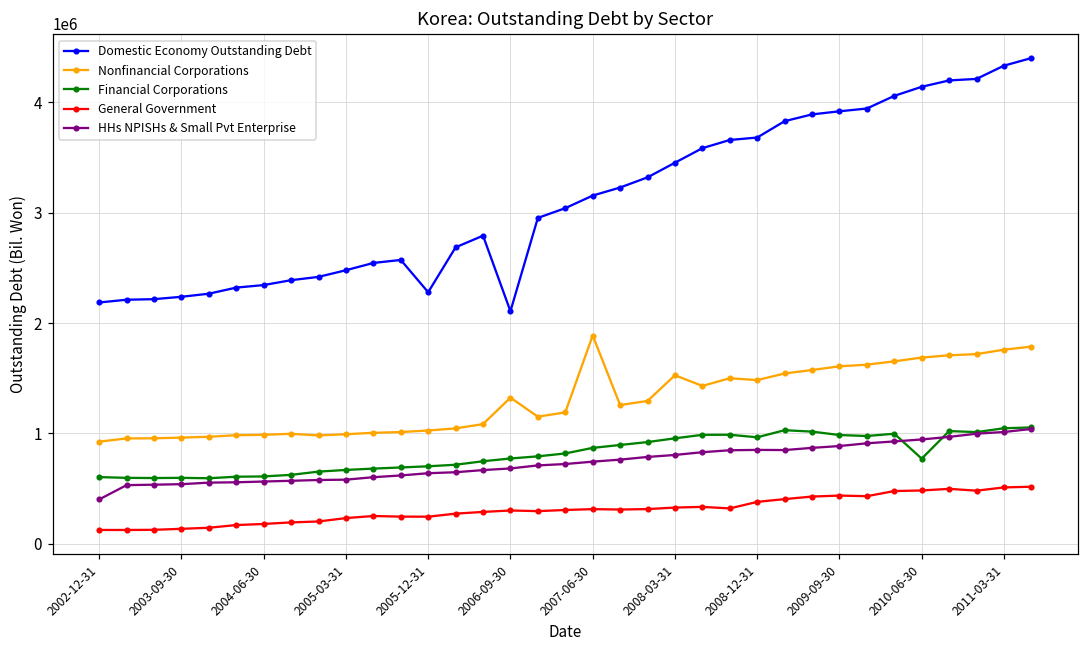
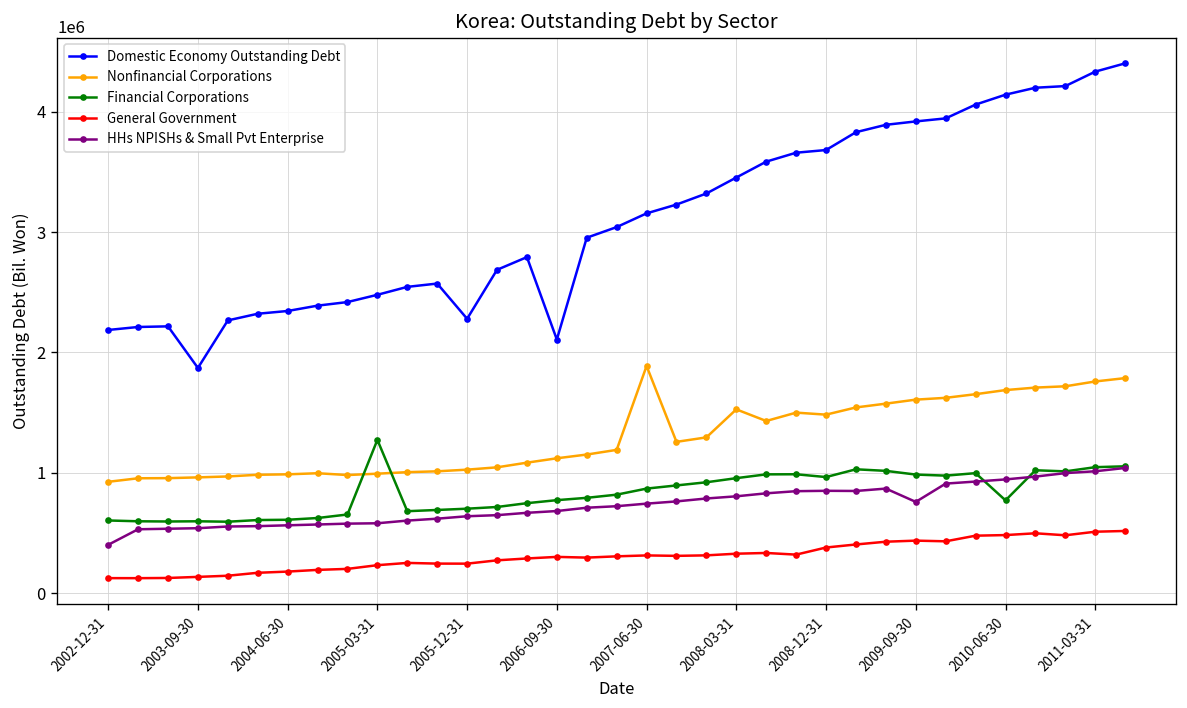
  {
    "Domestic Economy Outstanding Debt": {
      "2002-12-31": 2190000,
-     "2003-09-30": 2240000,
+     "2003-09-30": 1870000,
      "2004-06-30": 2340000,
      "2005-03-31": 2480000,
      "2005-12-31": 2280000,
      "2006-09-30": 2110000,
      "2007-06-30": 3150000,
      "2008-03-31": 3450000,
      "2008-12-31": 3680000,
      "2009-09-30": 3920000,
      "2010-06-30": 4140000,
      "2011-03-31": 4330000
    },
    "Nonfinancial Corporations": {
      "2002-12-31": 930000,
      "2003-09-30": 960000,
      "2004-06-30": 990000,
      "2005-03-31": 990000,
      "2005-12-31": 1030000,
-     "2006-09-30": 1320000,
+     "2006-09-30": 1120000,
      "2007-06-30": 1890000,
      "2008-03-31": 1530000,
      "2008-12-31": 1480000,
      "2009-09-30": 1610000,
      "2010-06-30": 1690000,
      "2011-03-31": 1760000
    },
    "Financial Corporations": {
      "2002-12-31": 600000,
      "2003-09-30": 600000,
      "2004-06-30": 610000,
-     "2005-03-31": 670000,
+     "2005-03-31": 1270000,
      "2005-12-31": 700000,
      "2006-09-30": 770000,
      "2007-06-30": 870000,
      "2008-03-31": 960000,
      "2008-12-31": 970000,
      "2009-09-30": 990000,
      "2010-06-30": 770000,
      "2011-03-31": 1050000
    },
    "General Government": {
      "2002-12-31": 130000,
      "2003-09-30": 140000,
      "2004-06-30": 180000,
      "2005-03-31": 230000,
      "2005-12-31": 250000,
      "2006-09-30": 300000,
      "2007-06-30": 310000,
      "2008-03-31": 330000,
      "2008-12-31": 380000,
      "2009-09-30": 440000,
      "2010-06-30": 480000,
      "2011-03-31": 510000
    },
    "HHs NPISHs & Small Pvt Enterprise": {
      "2002-12-31": 400000,
      "2003-09-30": 540000,
      "2004-06-30": 560000,
      "2005-03-31": 580000,
      "2005-12-31": 640000,
      "2006-09-30": 680000,
      "2007-06-30": 740000,
      "2008-03-31": 810000,
      "2008-12-31": 850000,
-     "2009-09-30": 890000,
+     "2009-09-30": 760000,
      "2010-06-30": 950000,
      "2011-03-31": 1010000
    }
  }
